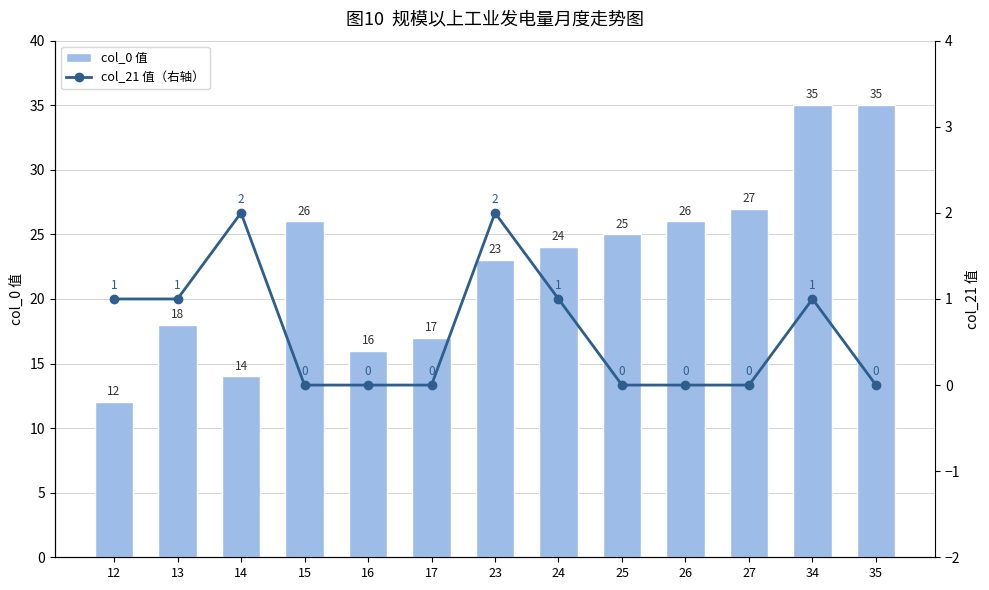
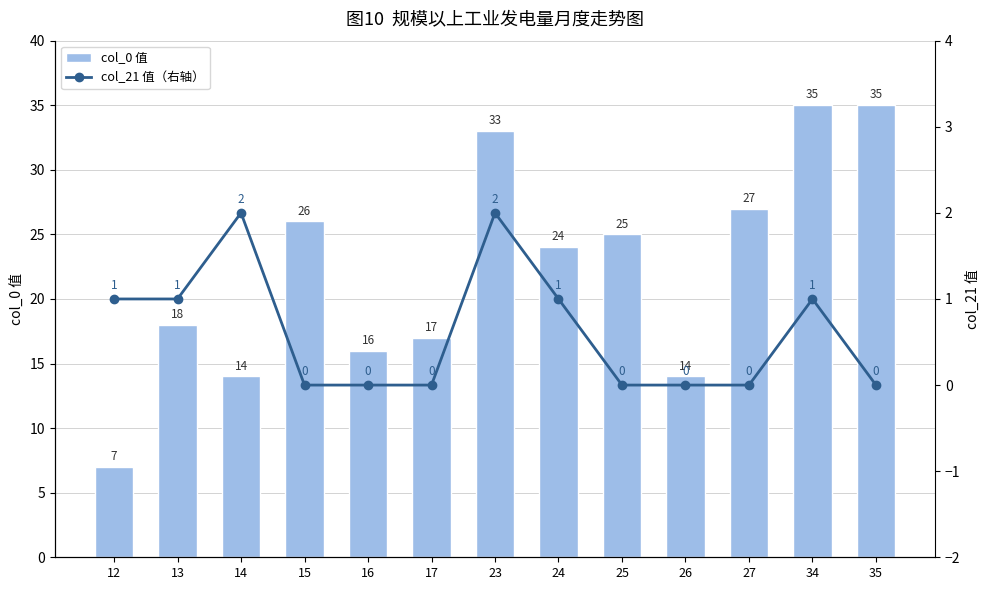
  {
    "col_0 值": {
-     "12": 12,
+     "12": 7,
      "13": 18,
      "14": 14,
      "15": 26,
      "16": 16,
      "17": 17,
-     "23": 23,
+     "23": 33,
      "24": 24,
      "25": 25,
-     "26": 26,
+     "26": 14,
      "27": 27,
      "34": 35,
      "35": 35
    },
    "col_21 值（右轴）": {
      "12": 1,
      "13": 1,
      "14": 2,
      "15": 0,
      "16": 0,
      "17": 0,
      "23": 2,
      "24": 1,
      "25": 0,
      "26": 0,
      "27": 0,
      "34": 1,
      "35": 0
    }
  }
